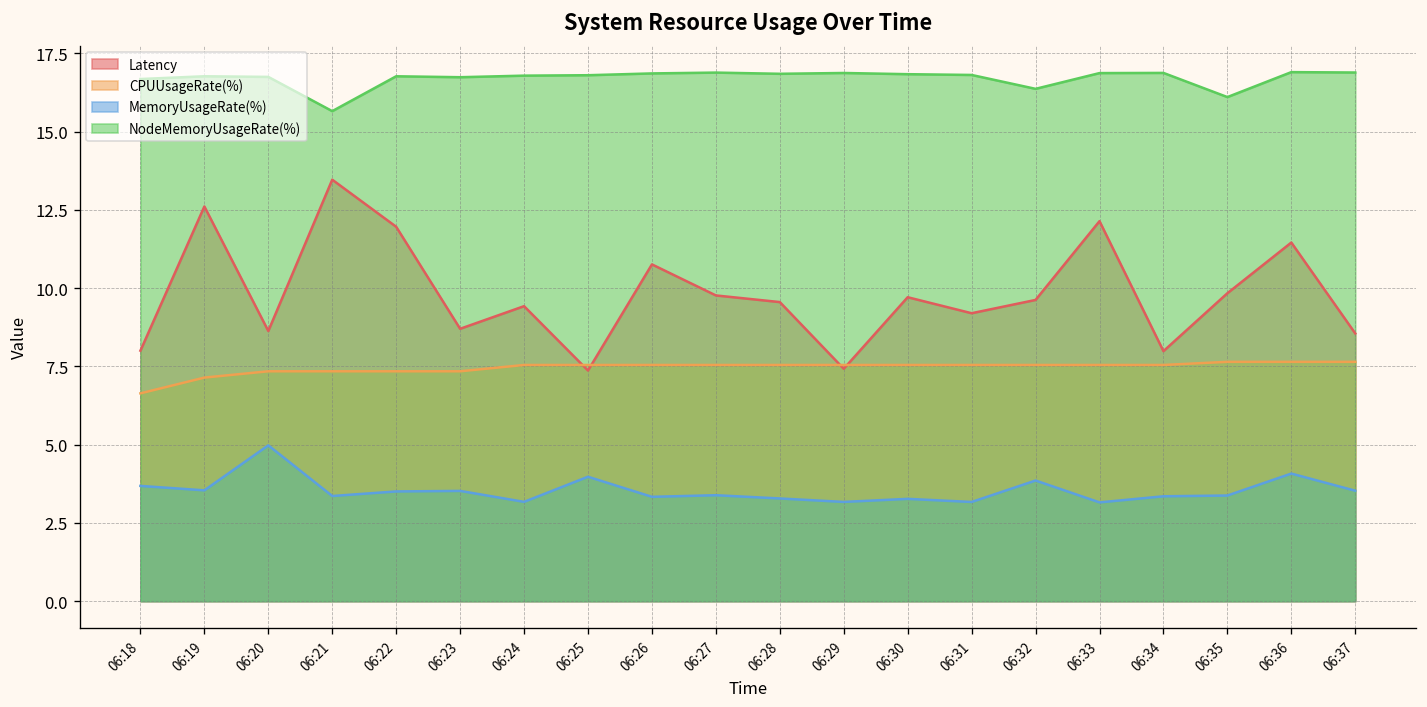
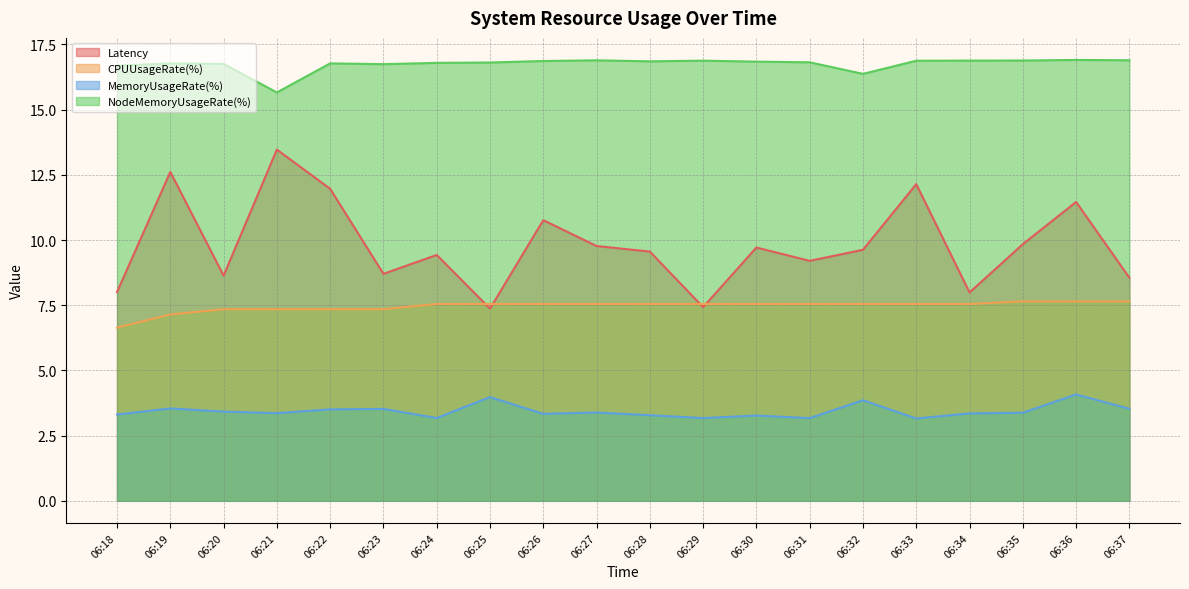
  {
    "MemoryUsageRate(%)": {
-     "06:18": 3.7,
+     "06:18": 3.3,
      "06:19": 3.5,
-     "06:20": 5.0,
+     "06:20": 3.4,
      "06:21": 3.4,
      "06:22": 3.5,
      "06:23": 3.5,
      "06:24": 3.2,
      "06:25": 4.0,
      "06:26": 3.3,
      "06:27": 3.4,
      "06:28": 3.3,
      "06:29": 3.2,
      "06:30": 3.3,
      "06:31": 3.2,
      "06:32": 3.9,
      "06:33": 3.2,
      "06:34": 3.4,
      "06:35": 3.4,
      "06:36": 4.1,
      "06:37": 3.5
    },
    "NodeMemoryUsageRate(%)": {
      "06:21": 15.7,
      "06:22": 16.8,
      "06:23": 16.7,
      "06:24": 16.8,
      "06:25": 16.8,
      "06:26": 16.9,
      "06:27": 16.9,
      "06:28": 16.9,
      "06:29": 16.9,
      "06:30": 16.8,
      "06:31": 16.8,
      "06:32": 16.4,
      "06:33": 16.9,
      "06:34": 16.9,
-     "06:35": 16.1,
+     "06:35": 16.9,
      "06:36": 16.9,
      "06:37": 16.9
    }
  }
